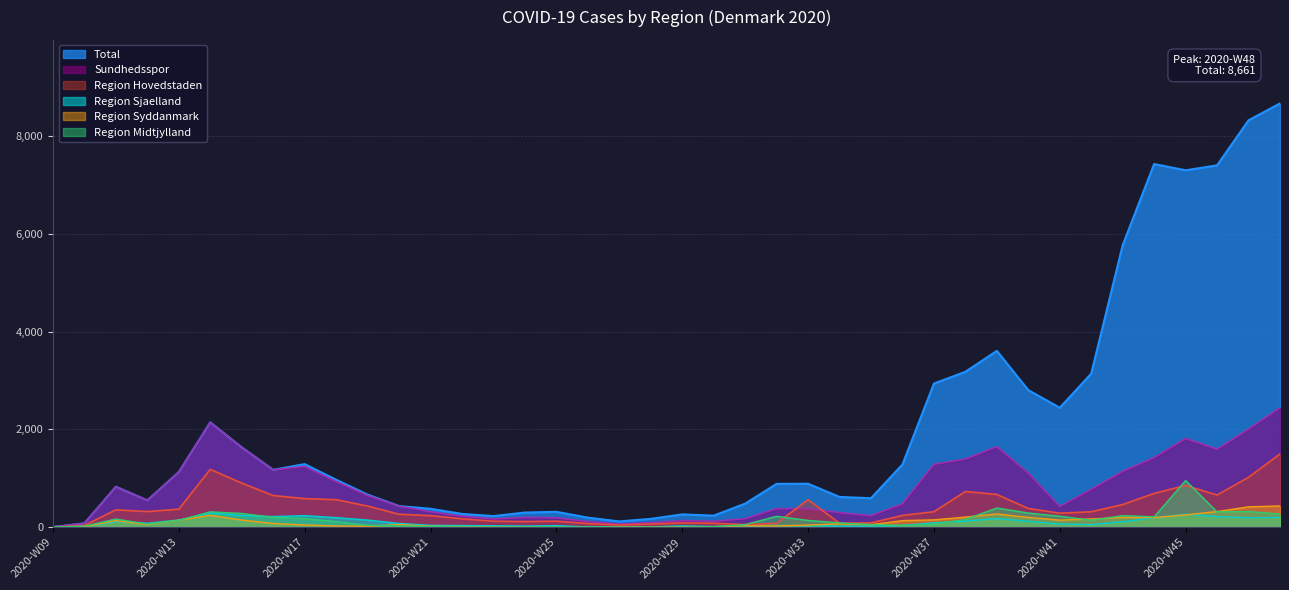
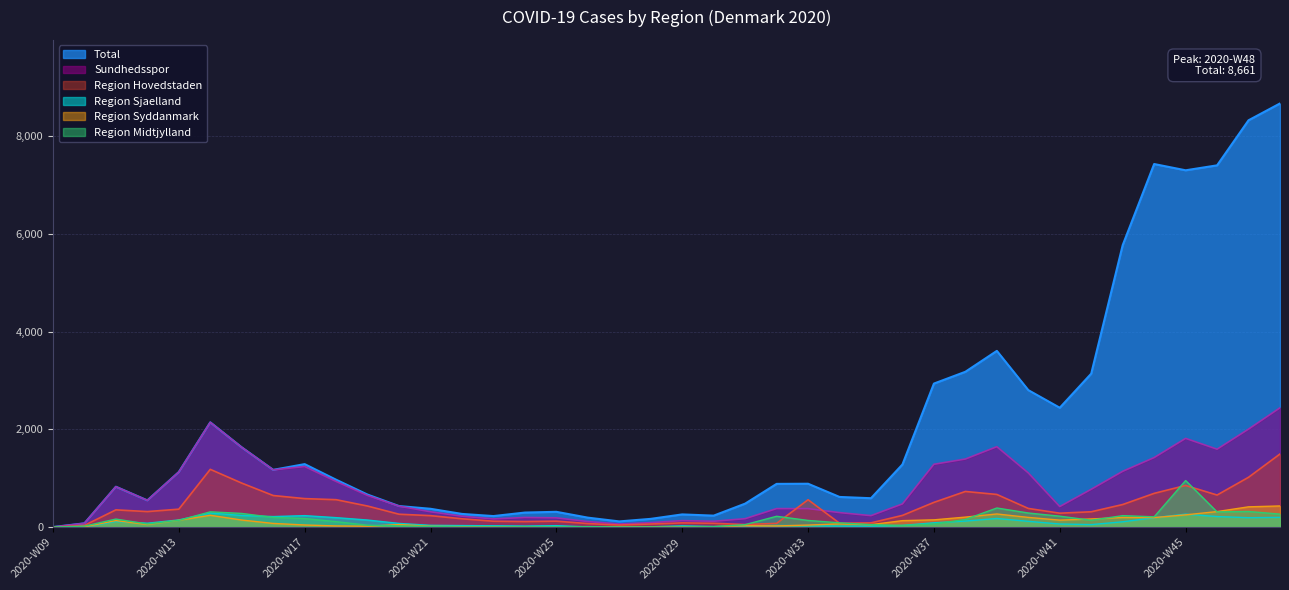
  {
    "Total": {
      "2020-W21": "400",
      "2020-W25": "300",
      "2020-W29": "300",
      "2020-W33": "900",
      "2020-W37": "2,900",
      "2020-W41": "2,400",
      "2020-W45": "7,300"
    },
    "Sundhedsspor": {
      "2020-W21": "300",
      "2020-W25": "200",
      "2020-W33": "400",
      "2020-W37": "1,300",
      "2020-W41": "400",
      "2020-W45": "1,800"
    },
    "Region Hovedstaden": {
      "2020-W13": "400",
      "2020-W17": "600",
      "2020-W21": "200",
      "2020-W25": "100",
      "2020-W33": "600",
-     "2020-W37": "300",
+     "2020-W37": "500",
      "2020-W41": "300",
      "2020-W45": "900"
    },
    "Region Sjaelland": {
      "2020-W17": "200",
      "2020-W41": "100"
    },
    "Region Syddanmark": {
      "2020-W17": "0",
      "2020-W37": "200",
      "2020-W41": "100"
    },
    "Region Midtjylland": {
      "2020-W17": "200",
      "2020-W33": "100",
      "2020-W41": "200",
      "2020-W45": "1,000"
    }
  }
